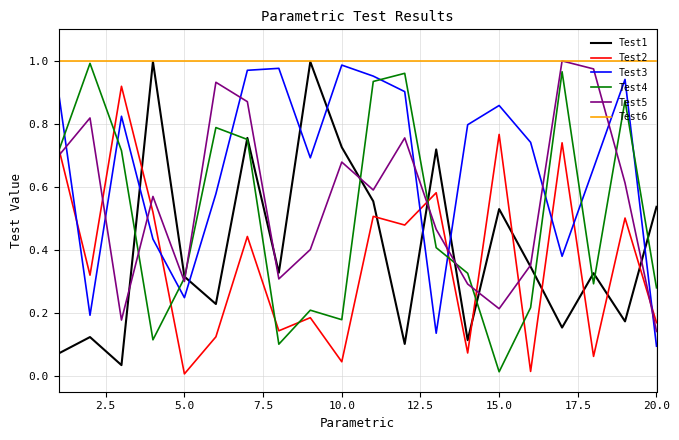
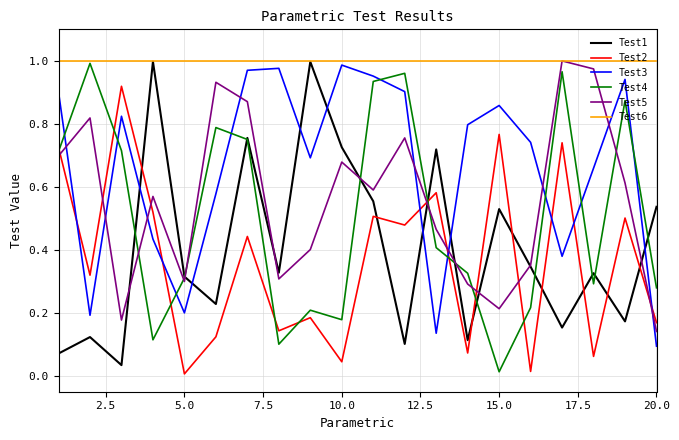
  {
    "Test1": {
      "10.0": 0.73,
      "15.0": 0.53,
      "20.0": 0.54
    },
    "Test2": {
      "5.0": 0.01,
      "10.0": 0.05,
      "15.0": 0.77,
      "20.0": 0.17
    },
    "Test3": {
-     "5.0": 0.25,
+     "5.0": 0.20,
      "10.0": 0.99,
      "15.0": 0.86,
      "20.0": 0.09
    },
    "Test4": {
      "10.0": 0.18,
      "15.0": 0.01,
      "20.0": 0.28
    },
    "Test5": {
      "5.0": 0.30,
      "10.0": 0.68,
      "15.0": 0.21,
      "20.0": 0.14
    },
    "Test6": {
      "5.0": 1.00,
      "10.0": 1.00,
      "15.0": 1.00,
      "20.0": 1.00
    }
  }
